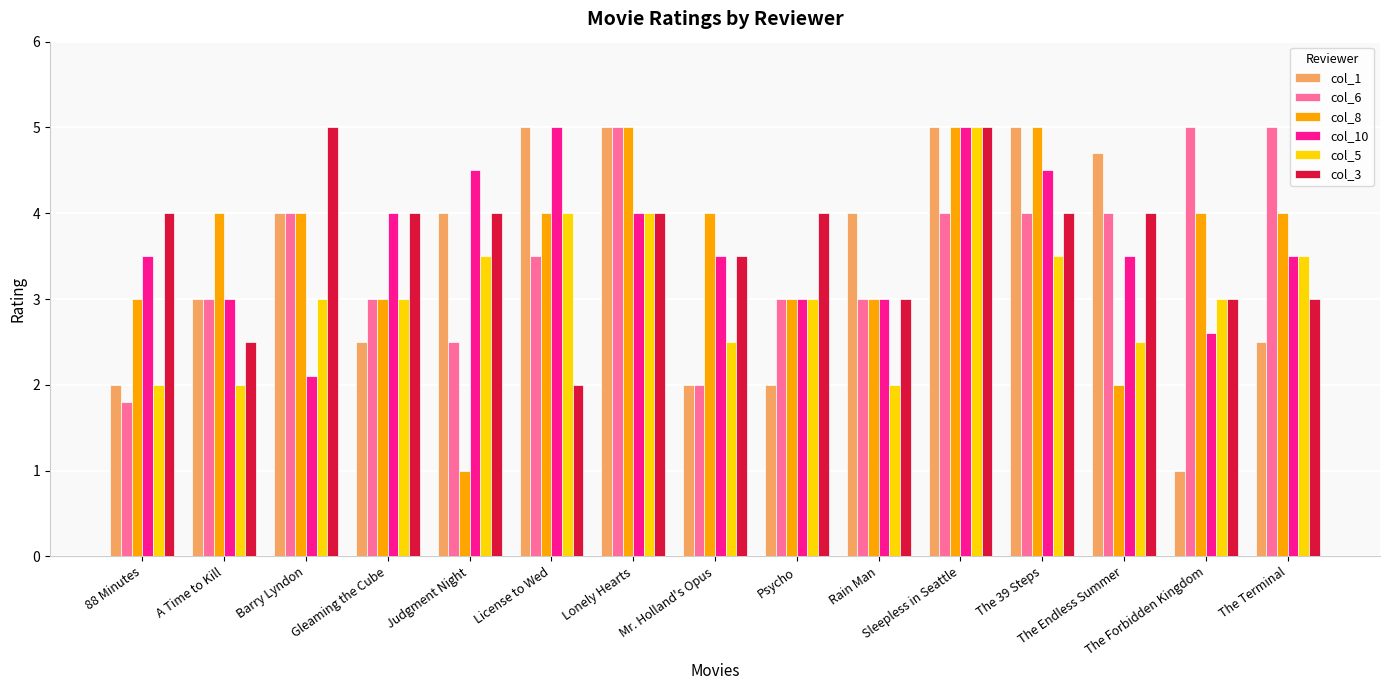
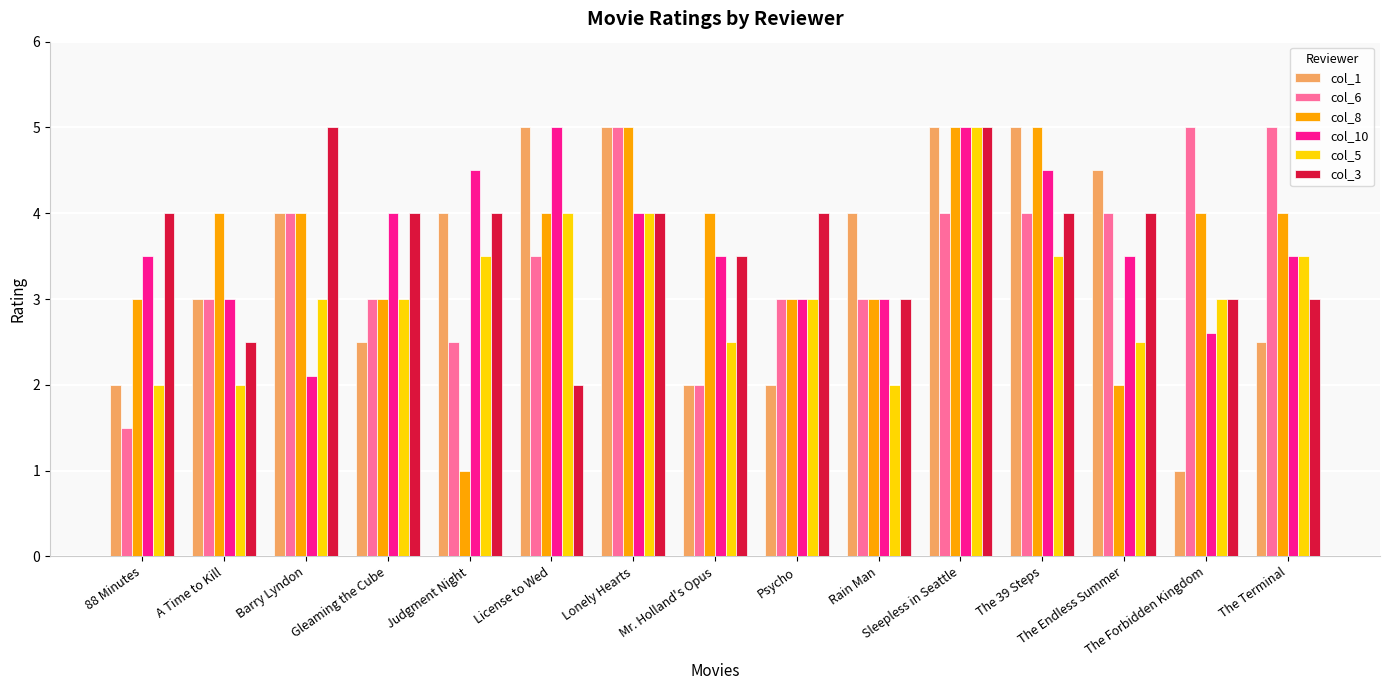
  {
    "col_1": {
      "88 Minutes": 2.0,
      "A Time to Kill": 3.0,
      "Barry Lyndon": 4.0,
      "Gleaming the Cube": 2.5,
      "Judgment Night": 4.0,
      "License to Wed": 5.0,
      "Lonely Hearts": 5.0,
      "Mr. Holland's Opus": 2.0,
      "Psycho": 2.0,
      "Rain Man": 4.0,
      "Sleepless in Seattle": 5.0,
      "The 39 Steps": 5.0,
-     "The Endless Summer": 4.7,
+     "The Endless Summer": 4.5,
      "The Forbidden Kingdom": 1.0,
      "The Terminal": 2.5
    },
    "col_6": {
-     "88 Minutes": 1.8,
+     "88 Minutes": 1.5,
      "A Time to Kill": 3.0,
      "Barry Lyndon": 4.0,
      "Gleaming the Cube": 3.0,
      "Judgment Night": 2.5,
      "License to Wed": 3.5,
      "Lonely Hearts": 5.0,
      "Mr. Holland's Opus": 2.0,
      "Psycho": 3.0,
      "Rain Man": 3.0,
      "Sleepless in Seattle": 4.0,
      "The 39 Steps": 4.0,
      "The Endless Summer": 4.0,
      "The Forbidden Kingdom": 5.0,
      "The Terminal": 5.0
    },
    "col_10": {
      "88 Minutes": 3.5,
      "A Time to Kill": 3.0,
      "Barry Lyndon": 2.1,
      "Gleaming the Cube": 4.0,
      "Judgment Night": 4.5,
      "License to Wed": 5.0,
      "Lonely Hearts": 4.0,
      "Mr. Holland's Opus": 3.5,
      "Psycho": 3.0,
      "Rain Man": 3.0,
      "Sleepless in Seattle": 5.0,
      "The 39 Steps": 4.5,
      "The Endless Summer": 3.5,
      "The Forbidden Kingdom": 2.6,
      "The Terminal": 3.5
    },
    "col_3": {
      "88 Minutes": 4.0,
      "A Time to Kill": 2.5,
      "Barry Lyndon": 5.0,
      "Gleaming the Cube": 4.0,
      "Judgment Night": 4.0,
      "License to Wed": 2.0,
      "Lonely Hearts": 4.0,
      "Mr. Holland's Opus": 3.5,
      "Psycho": 4.0,
      "Rain Man": 3.0,
      "Sleepless in Seattle": 5.0,
      "The 39 Steps": 4.0,
      "The Endless Summer": 4.0,
      "The Forbidden Kingdom": 3.0,
      "The Terminal": 3.0
    }
  }
